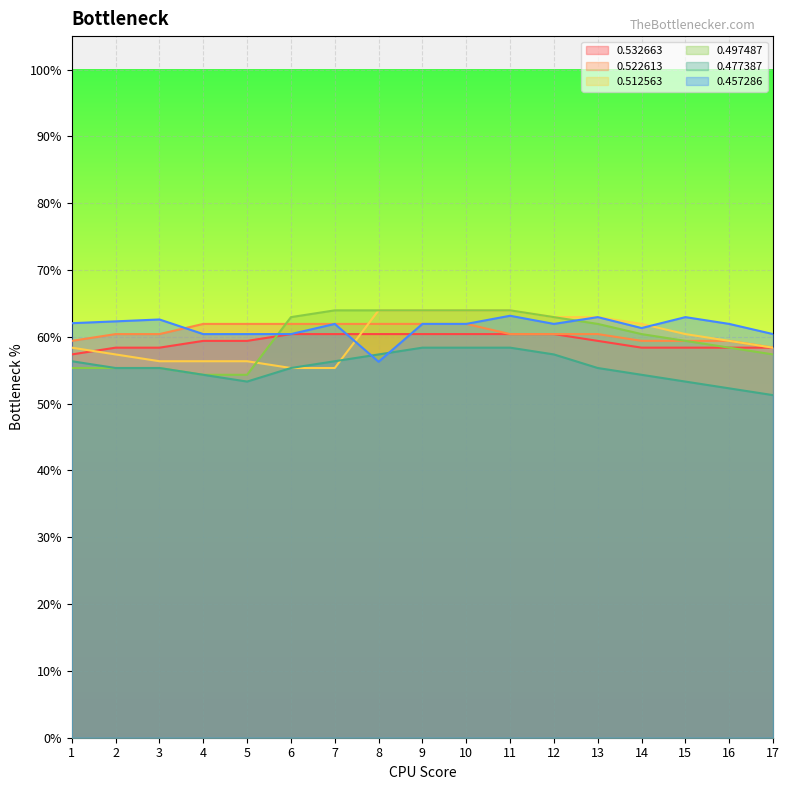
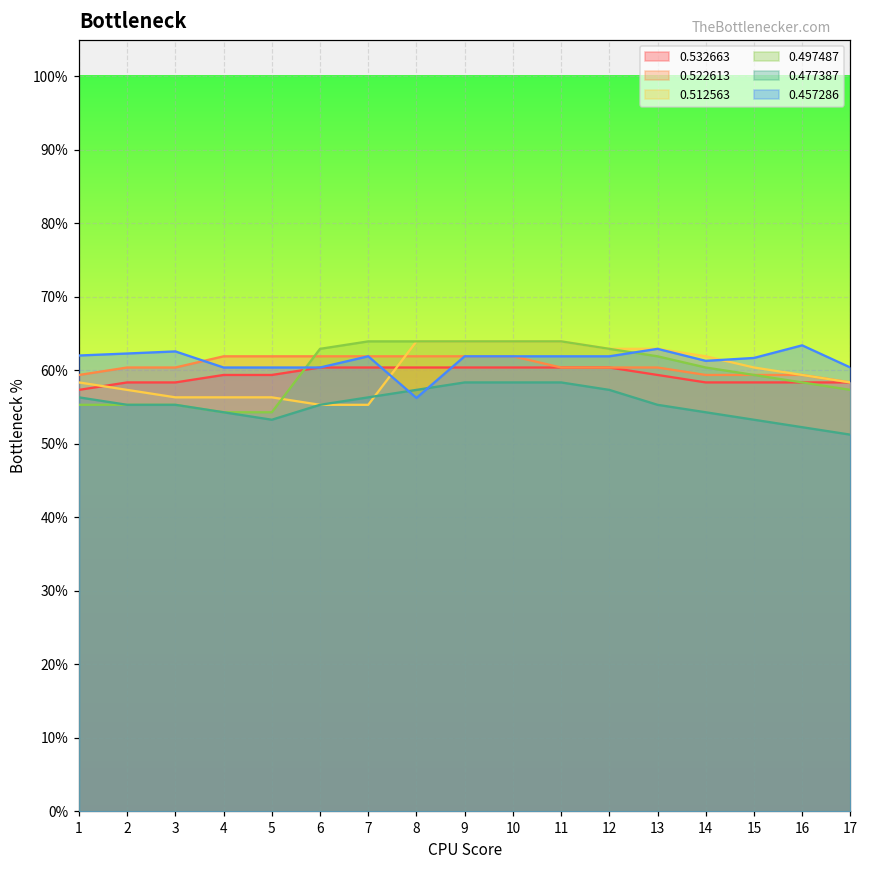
  {
    "0.457286": {
      "1": "62%",
      "2": "62%",
      "3": "63%",
      "4": "60%",
      "5": "60%",
      "8": "56%",
-     "11": "63%",
+     "11": "62%",
      "12": "62%",
      "14": "61%",
-     "15": "63%",
-     "16": "62%",
+     "15": "62%",
+     "16": "63%",
      "17": "60%"
    }
  }
